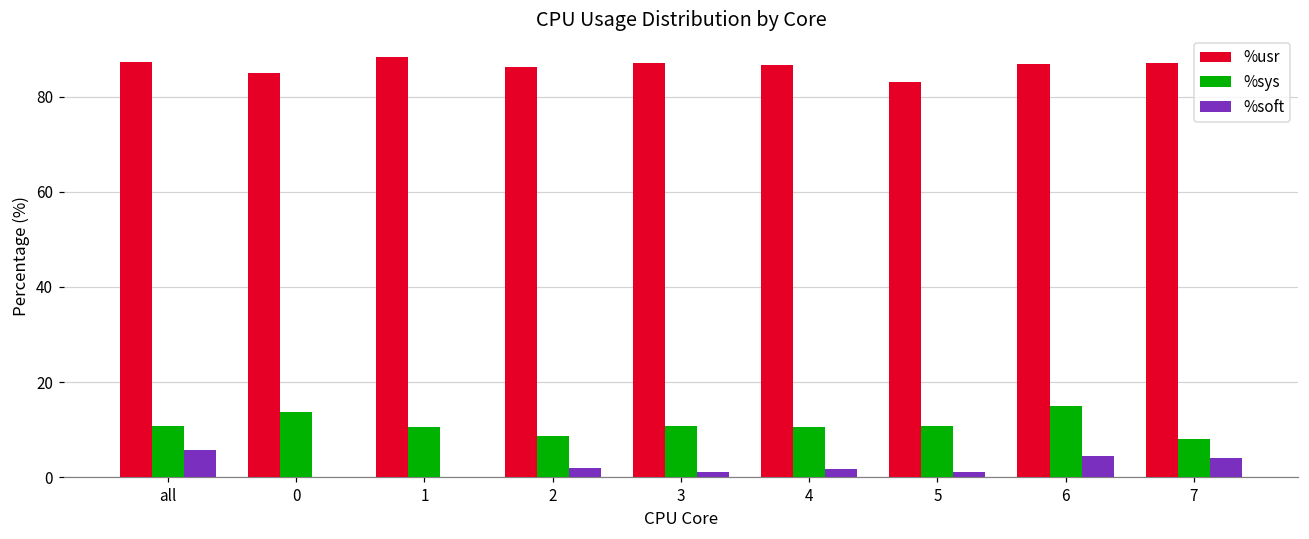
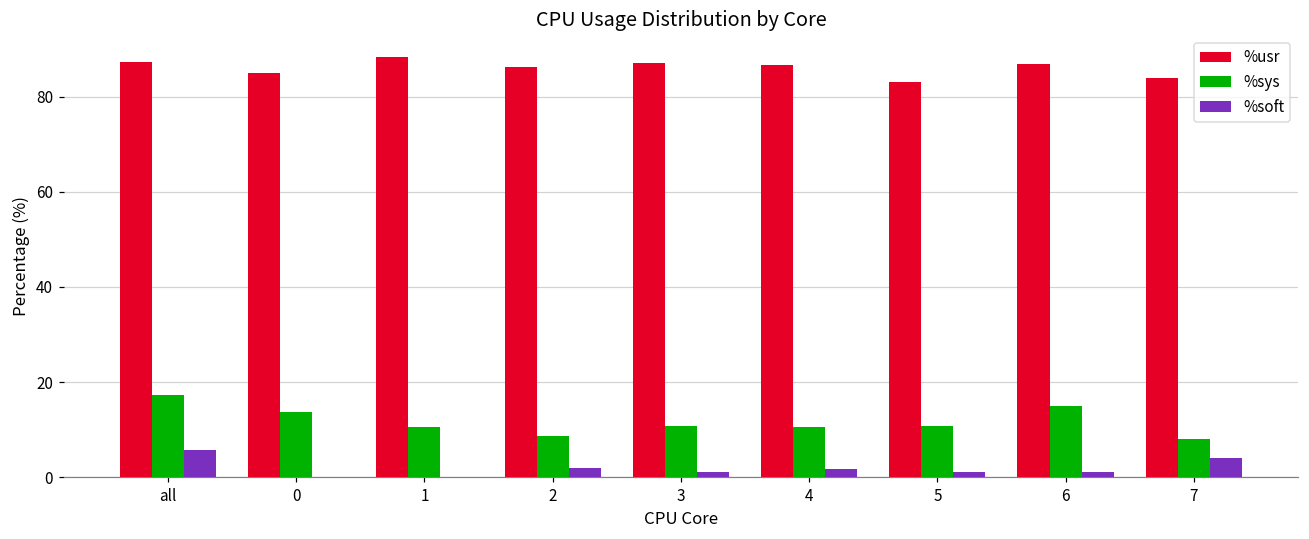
  {
    "%usr": {
      "all": 87,
      "0": 85,
      "1": 88,
      "2": 86,
      "3": 87,
      "4": 87,
      "5": 83,
      "6": 87,
-     "7": 87
+     "7": 84
    },
    "%sys": {
-     "all": 11,
+     "all": 17,
      "0": 14,
      "1": 11,
      "2": 9,
      "3": 11,
      "4": 11,
      "5": 11,
      "6": 15,
      "7": 8
    },
    "%soft": {
      "all": 6,
      "1": 0,
      "2": 2,
      "3": 1,
      "4": 2,
      "5": 1,
-     "6": 4,
+     "6": 1,
      "7": 4
    }
  }
